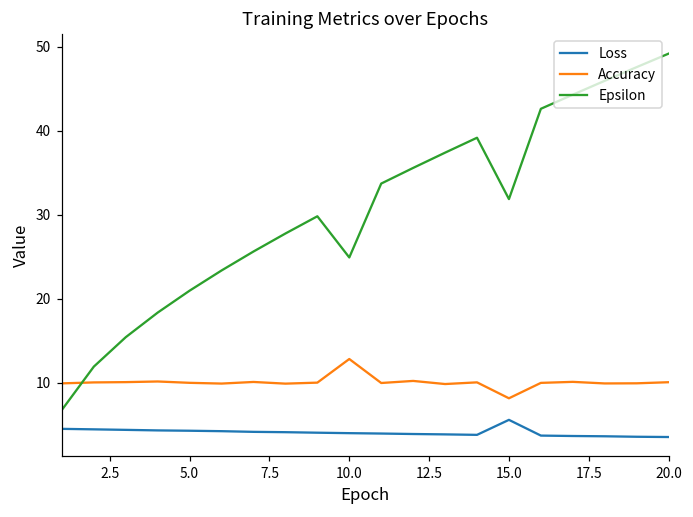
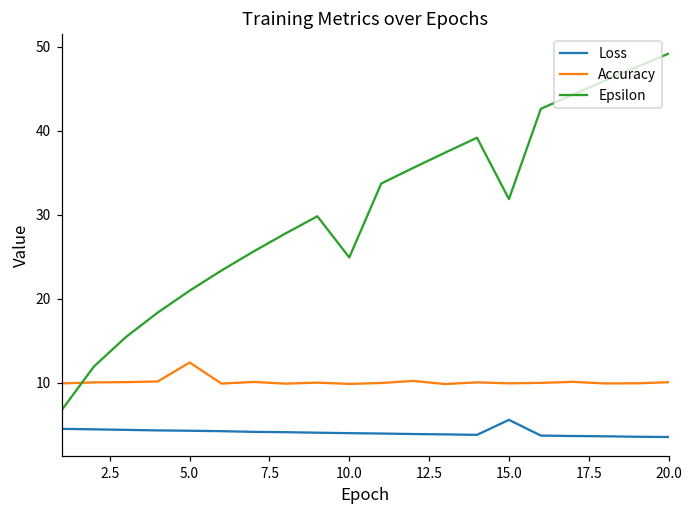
  {
    "Loss": {
      "5.0": 4,
      "10.0": 4,
      "15.0": 6,
      "20.0": 4
    },
    "Accuracy": {
-     "5.0": 10,
-     "10.0": 13,
-     "15.0": 8,
+     "5.0": 12,
+     "10.0": 10,
+     "15.0": 10,
      "20.0": 10
    },
    "Epsilon": {
      "5.0": 21,
      "10.0": 25,
      "15.0": 32,
      "20.0": 49
    }
  }
